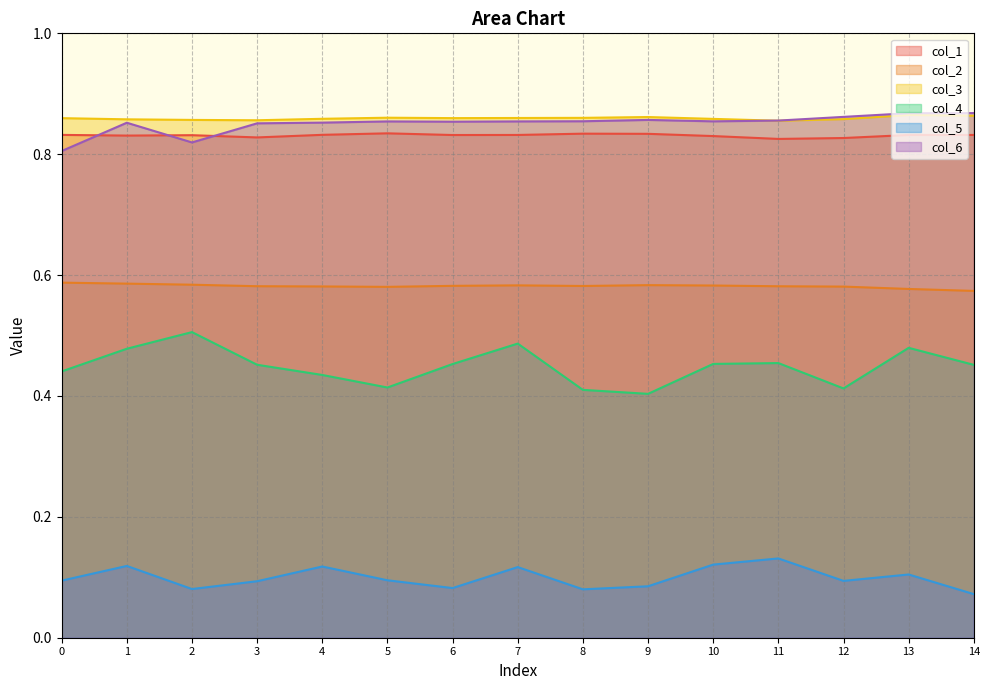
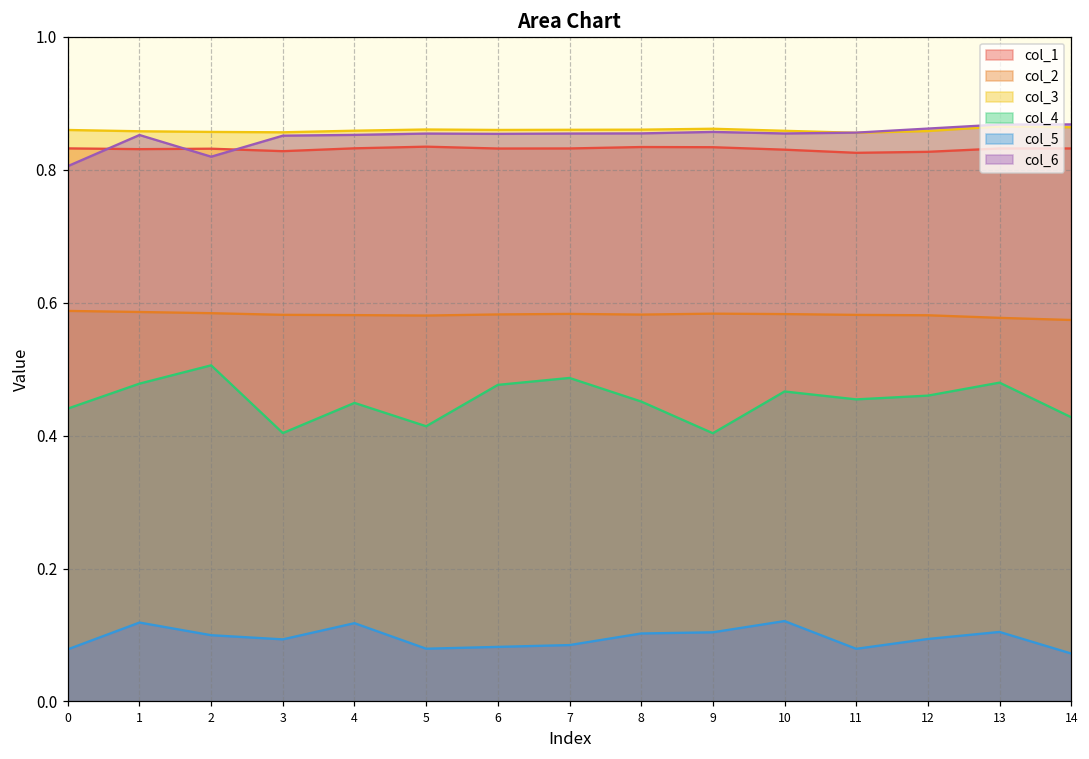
  {
    "col_4": {
      "0": 0.44,
      "1": 0.48,
      "2": 0.51,
-     "3": 0.45,
-     "4": 0.43,
+     "3": 0.40,
+     "4": 0.45,
      "5": 0.41,
-     "6": 0.45,
+     "6": 0.48,
      "7": 0.49,
-     "8": 0.41,
+     "8": 0.45,
      "9": 0.40,
-     "10": 0.45,
+     "10": 0.47,
      "11": 0.45,
-     "12": 0.41,
+     "12": 0.46,
      "13": 0.48,
-     "14": 0.45
+     "14": 0.43
    },
    "col_5": {
-     "0": 0.09,
+     "0": 0.08,
      "1": 0.12,
-     "2": 0.08,
+     "2": 0.10,
      "3": 0.09,
      "4": 0.12,
-     "5": 0.10,
+     "5": 0.08,
      "6": 0.08,
-     "7": 0.12,
-     "8": 0.08,
-     "9": 0.09,
+     "7": 0.08,
+     "8": 0.10,
+     "9": 0.10,
      "10": 0.12,
-     "11": 0.13,
+     "11": 0.08,
      "12": 0.09,
      "13": 0.10,
      "14": 0.07
    },
    "col_6": {
      "0": 0.81,
      "1": 0.85,
      "2": 0.82,
      "3": 0.85,
      "4": 0.85,
      "5": 0.85,
      "6": 0.85,
      "7": 0.85,
      "8": 0.85,
      "9": 0.86,
      "14": 0.87
    }
  }
